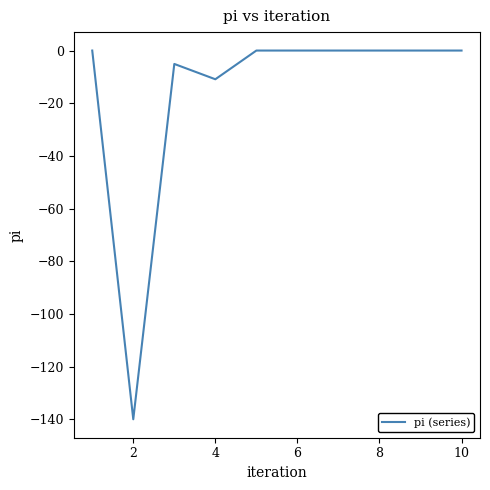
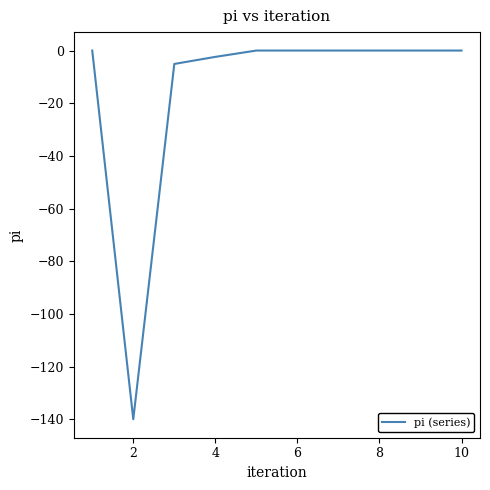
  {
    "2": -140,
-   "4": -11,
+   "4": -2,
    "6": 0,
    "8": 0,
    "10": 0
  }
